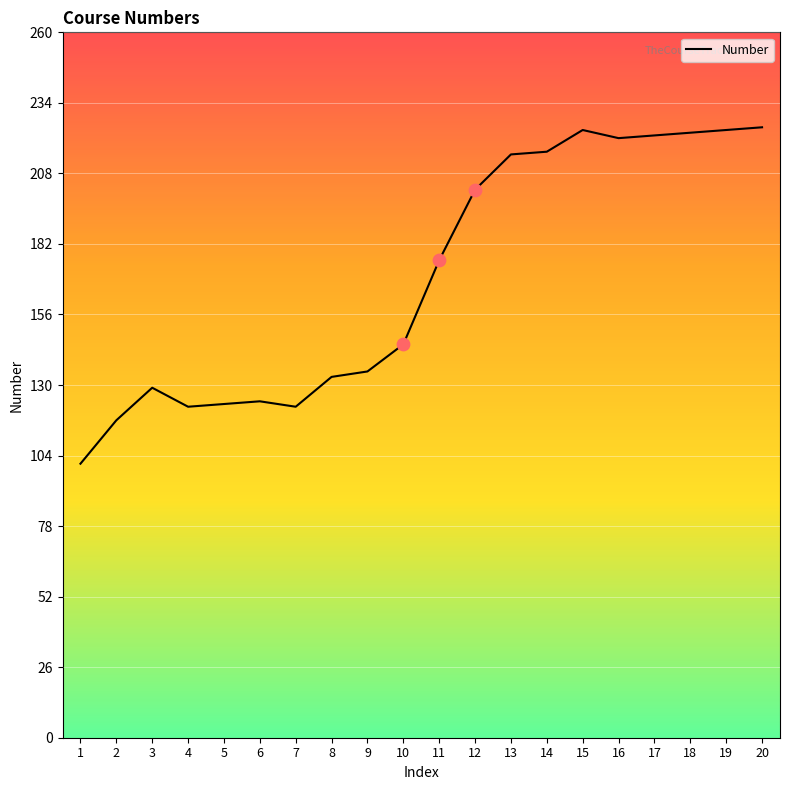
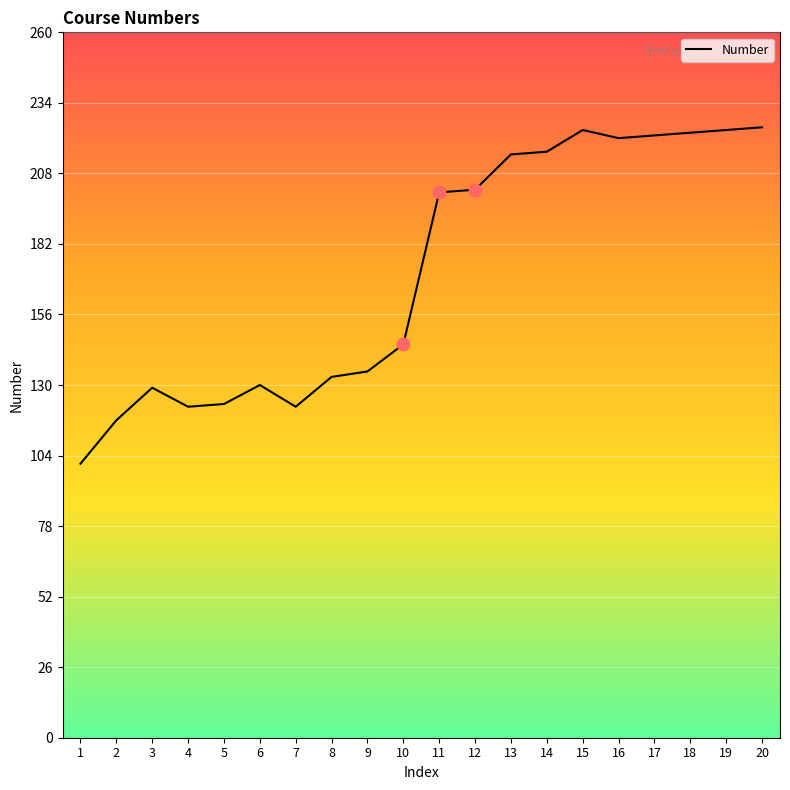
  {
    "Number": {
      "1": 101,
      "2": 117,
      "3": 129,
      "4": 122,
      "5": 123,
-     "6": 124,
+     "6": 130,
      "7": 122,
      "8": 133,
      "9": 135,
-     "11": 176,
+     "11": 201,
      "13": 215,
      "14": 216,
      "15": 224,
      "16": 221,
      "17": 222,
      "18": 223,
      "19": 224,
      "20": 225
    }
  }
